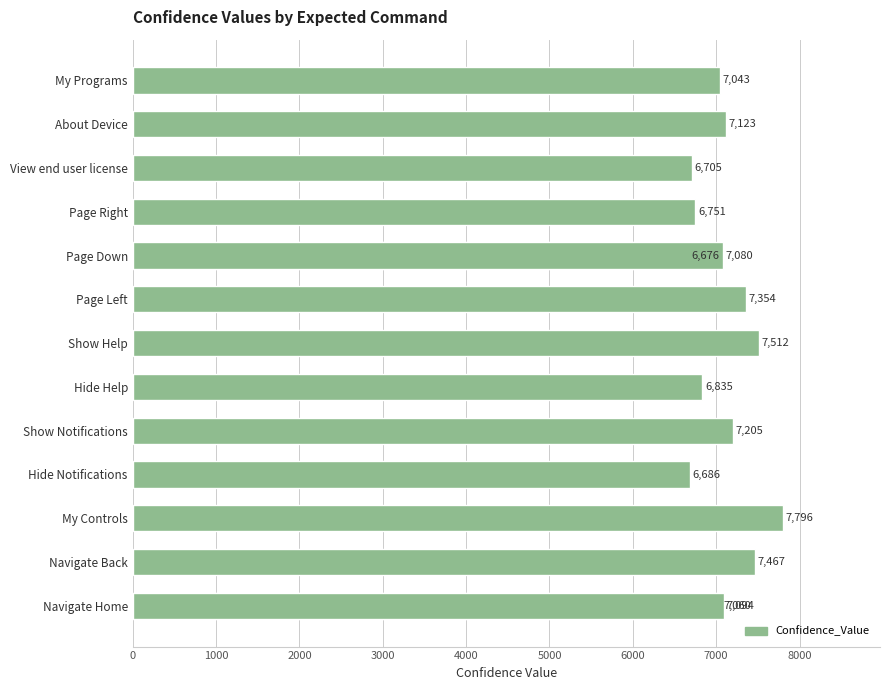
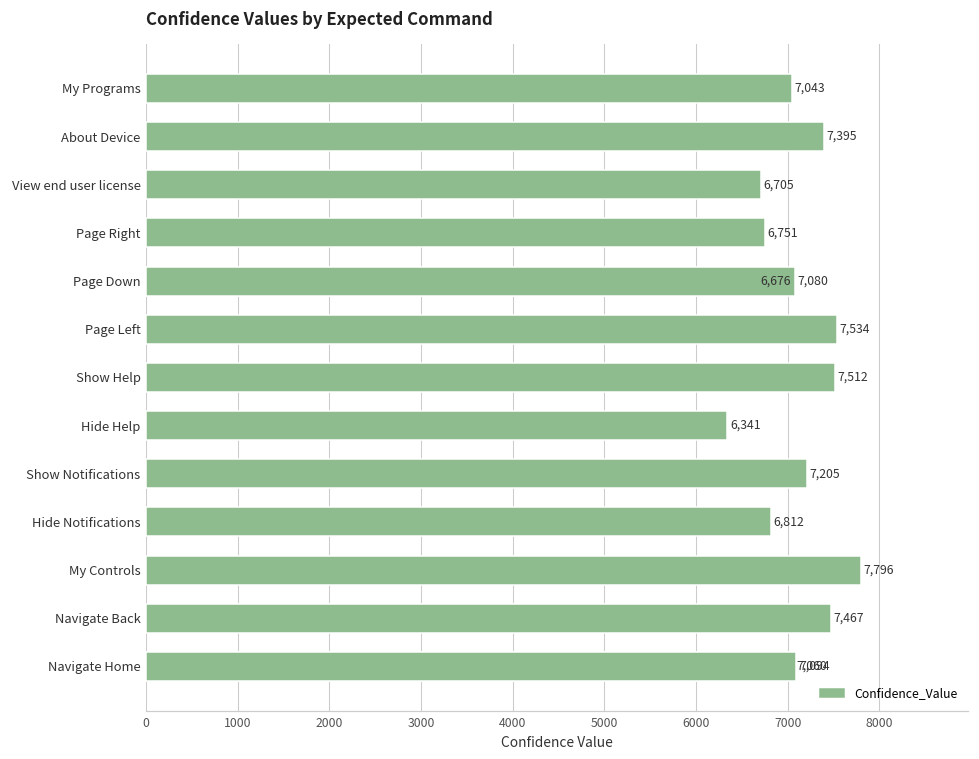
  {
    "My Programs": "7,043",
-   "About Device": "7,123",
+   "About Device": "7,395",
    "View end user license": "6,705",
    "Page Right": "6,751",
-   "Page Left": "7,354",
+   "Page Left": "7,534",
    "Show Help": "7,512",
-   "Hide Help": "6,835",
+   "Hide Help": "6,341",
    "Show Notifications": "7,205",
-   "Hide Notifications": "6,686",
+   "Hide Notifications": "6,812",
    "My Controls": "7,796",
    "Navigate Back": "7,467"
  }
